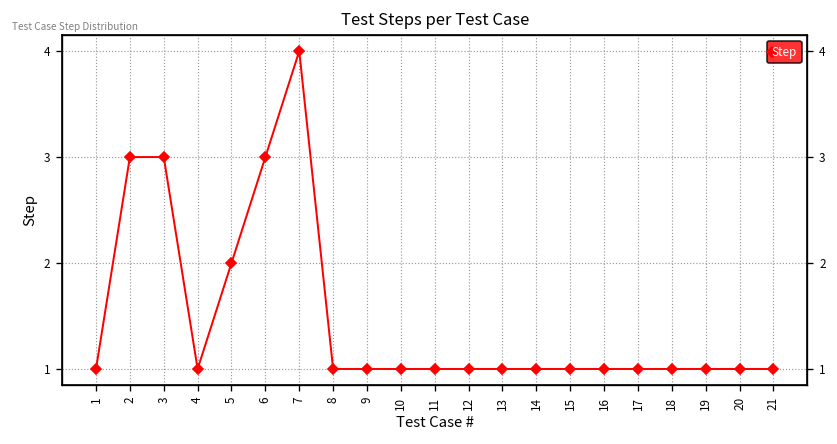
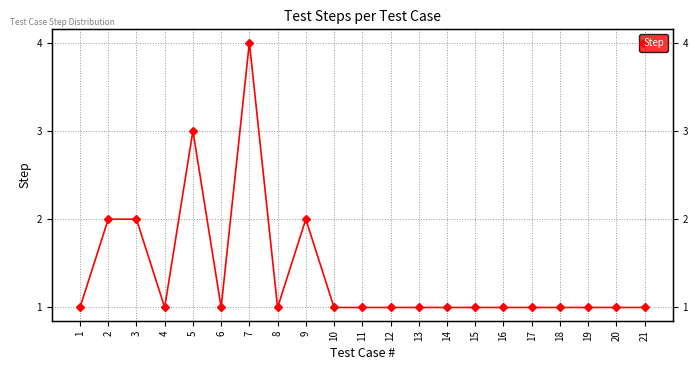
  {
    "1": 1,
-   "2": 3,
-   "3": 3,
+   "2": 2,
+   "3": 2,
    "4": 1,
-   "5": 2,
-   "6": 3,
+   "5": 3,
+   "6": 1,
    "7": 4,
    "8": 1,
-   "9": 1,
+   "9": 2,
    "10": 1,
    "11": 1,
    "12": 1,
    "13": 1,
    "14": 1,
    "15": 1,
    "16": 1,
    "17": 1,
    "18": 1,
    "19": 1,
    "20": 1,
    "21": 1
  }
